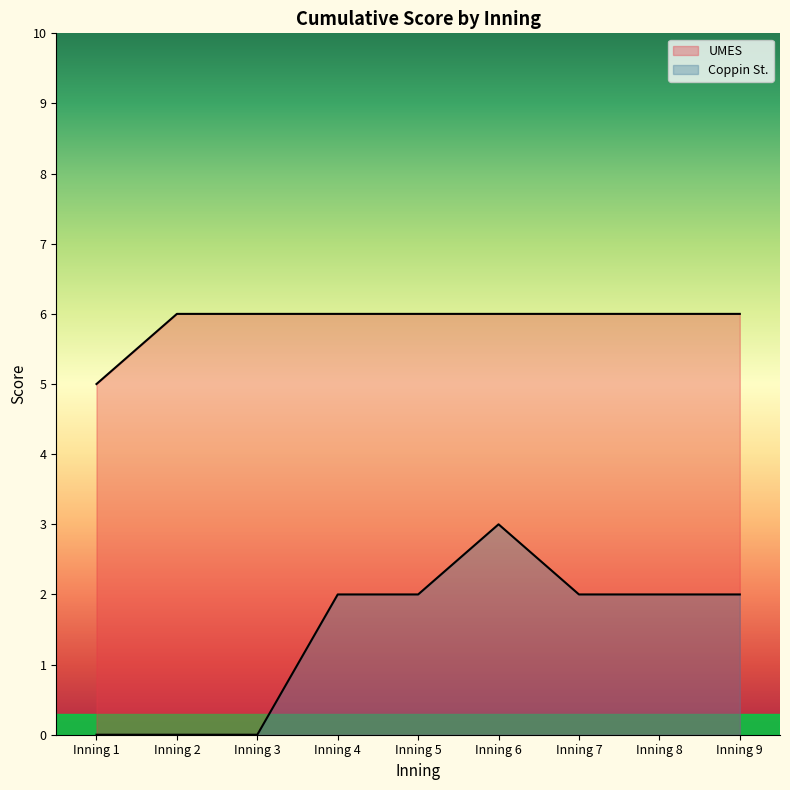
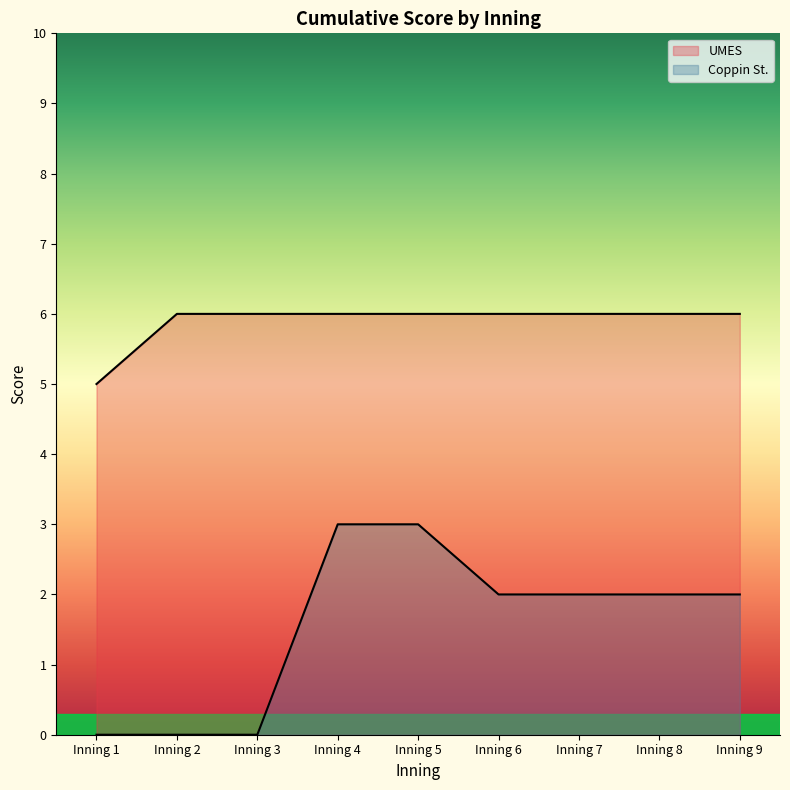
  {
    "UMES": {
      "Inning 1": 5,
      "Inning 2": 6,
      "Inning 3": 6,
      "Inning 4": 6,
      "Inning 5": 6,
      "Inning 6": 6,
      "Inning 7": 6,
      "Inning 8": 6,
      "Inning 9": 6
    },
    "Coppin St.": {
-     "Inning 4": 2,
-     "Inning 5": 2,
-     "Inning 6": 3,
+     "Inning 4": 3,
+     "Inning 5": 3,
+     "Inning 6": 2,
      "Inning 7": 2,
      "Inning 8": 2,
      "Inning 9": 2
    }
  }
